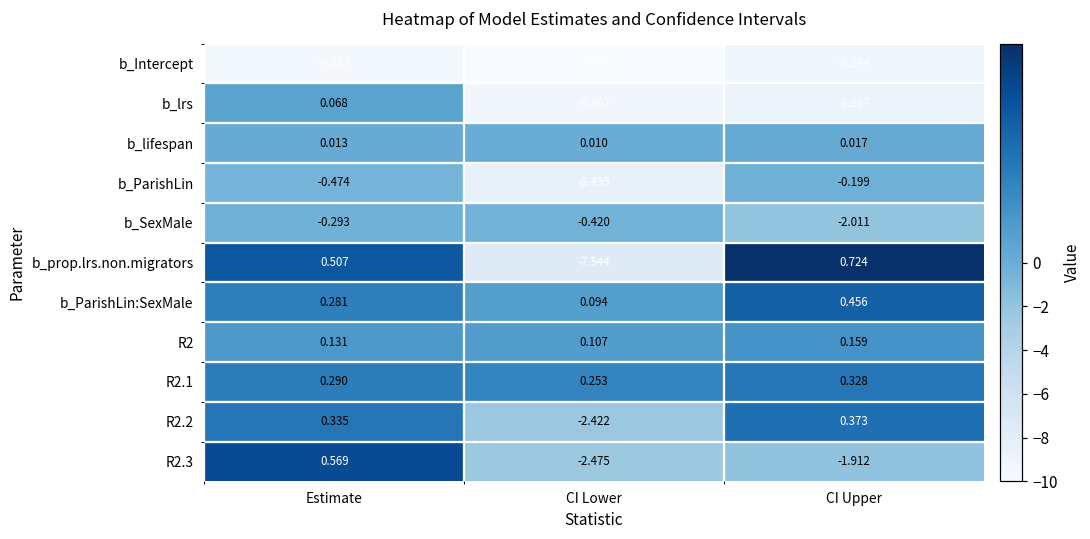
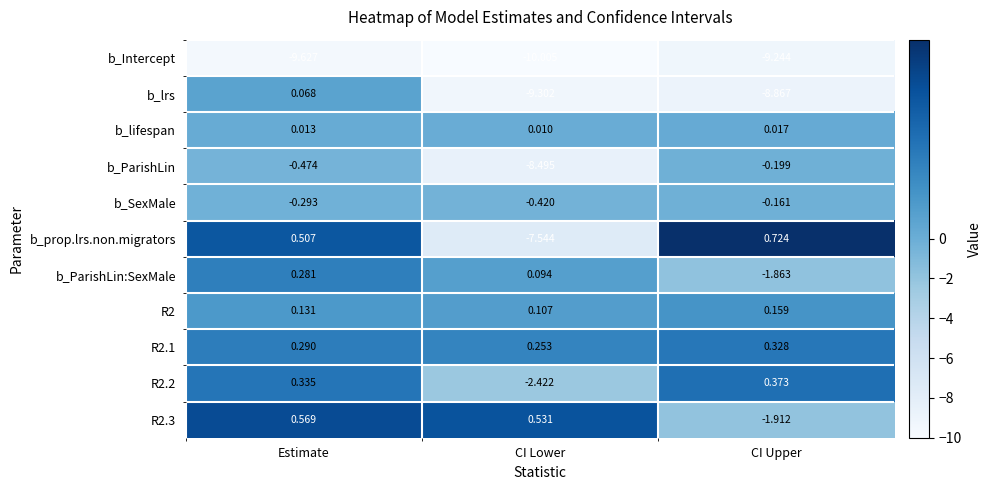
  {
    "b_lrs": {
      "Estimate": 0.068
    },
    "b_lifespan": {
      "Estimate": 0.013,
      "CI Lower": 0.010,
      "CI Upper": 0.017
    },
    "b_ParishLin": {
      "Estimate": -0.474,
      "CI Upper": -0.199
    },
    "b_SexMale": {
      "Estimate": -0.293,
      "CI Lower": -0.420,
-     "CI Upper": -2.011
+     "CI Upper": -0.161
    },
    "b_prop.lrs.non.migrators": {
      "Estimate": 0.507,
      "CI Upper": 0.724
    },
    "b_ParishLin:SexMale": {
      "Estimate": 0.281,
      "CI Lower": 0.094,
-     "CI Upper": 0.456
+     "CI Upper": -1.863
    },
    "R2": {
      "Estimate": 0.131,
      "CI Lower": 0.107,
      "CI Upper": 0.159
    },
    "R2.1": {
      "Estimate": 0.290,
      "CI Lower": 0.253,
      "CI Upper": 0.328
    },
    "R2.2": {
      "Estimate": 0.335,
      "CI Lower": -2.422,
      "CI Upper": 0.373
    },
    "R2.3": {
      "Estimate": 0.569,
-     "CI Lower": -2.475,
+     "CI Lower": 0.531,
      "CI Upper": -1.912
    }
  }
